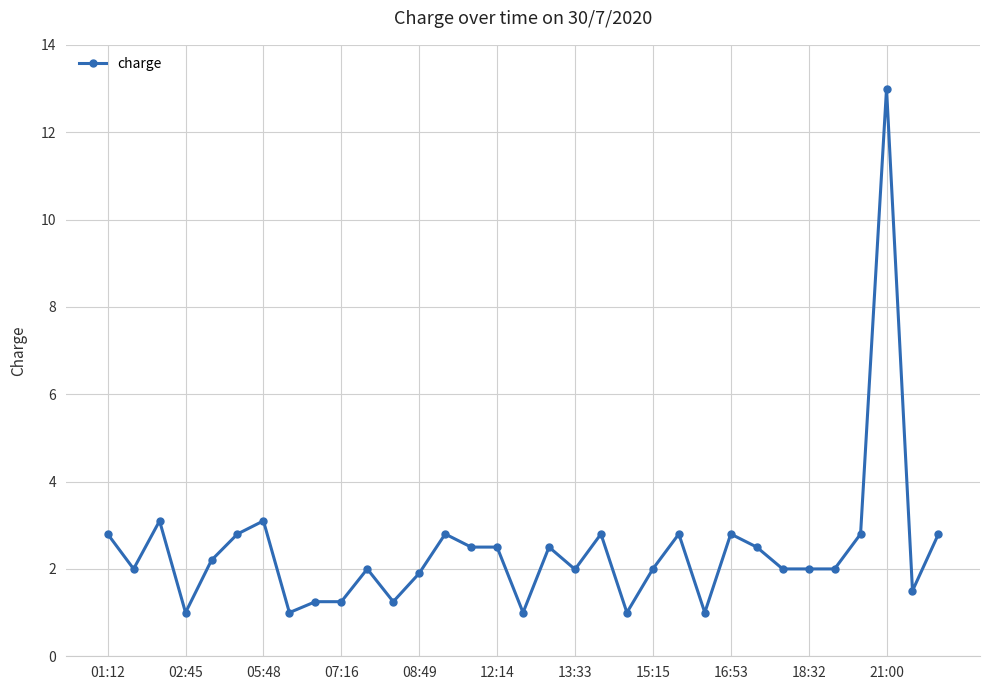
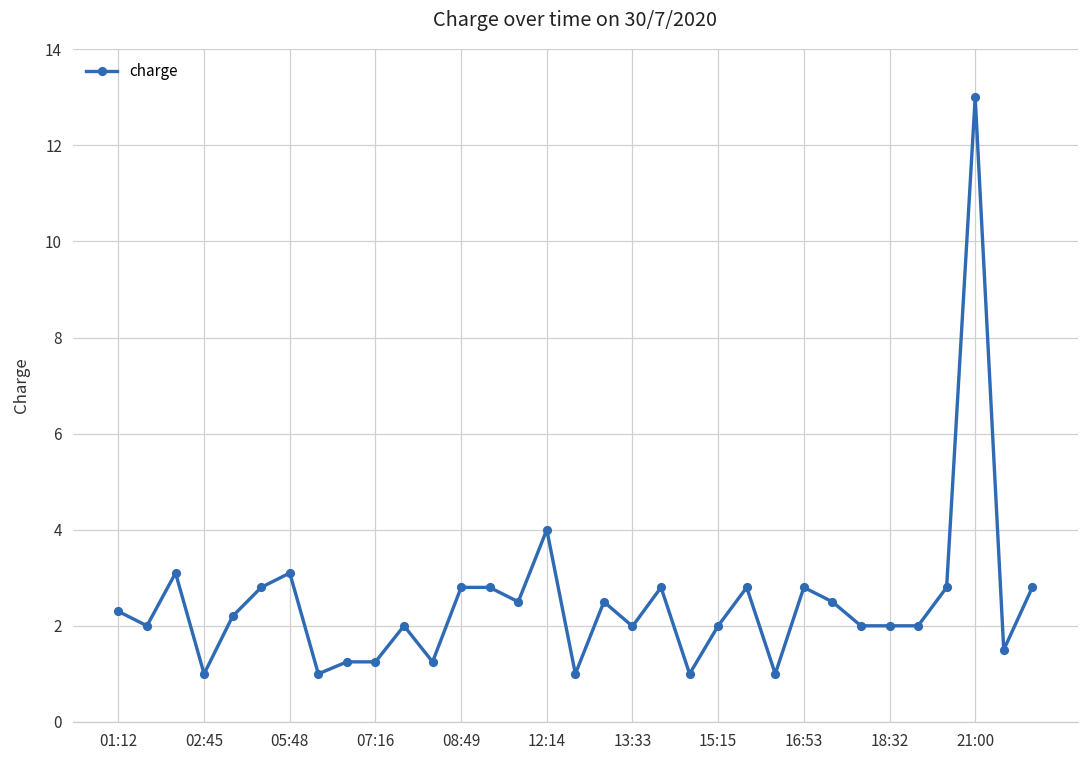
  {
-   "01:12": 2.8,
+   "01:12": 2.3,
    "02:45": 1.0,
    "05:48": 3.1,
    "07:16": 1.3,
-   "08:49": 1.9,
-   "12:14": 2.5,
+   "08:49": 2.8,
+   "12:14": 4.0,
    "13:33": 2.0,
    "15:15": 2.0,
    "16:53": 2.8,
    "18:32": 2.0,
    "21:00": 13.0
  }
